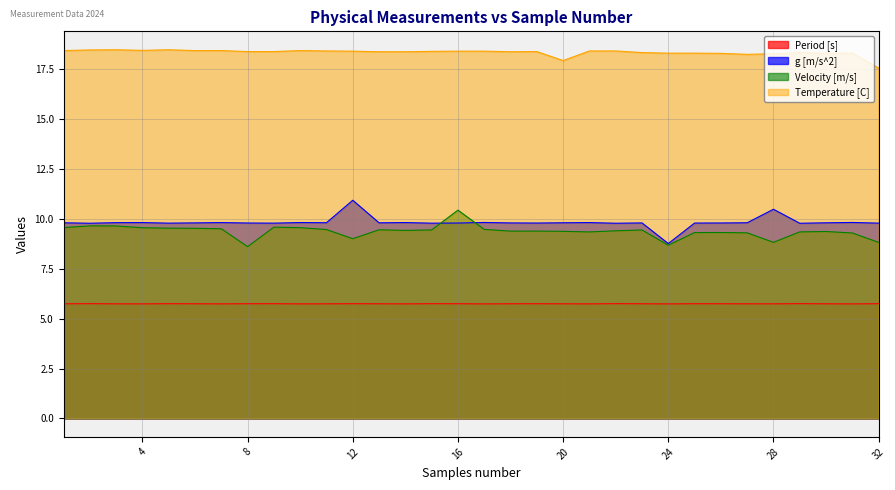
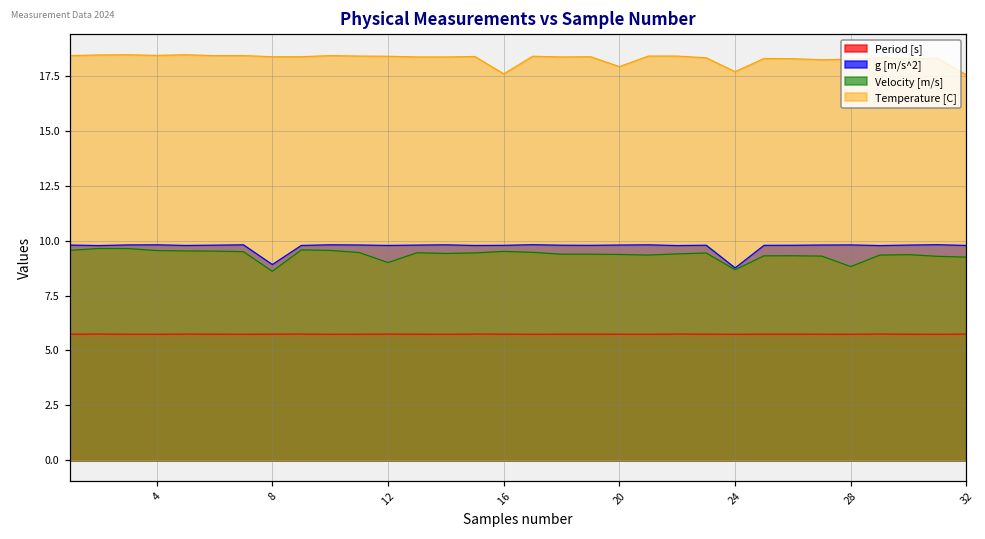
  {
    "Period [s]": {
      "4": 5.7,
      "8": 5.7,
      "12": 5.7,
      "16": 5.7,
      "20": 5.7,
      "24": 5.7,
      "28": 5.7,
      "32": 5.7
    },
    "g [m/s^2]": {
      "4": 9.8,
-     "8": 9.8,
-     "12": 10.9,
+     "8": 8.9,
+     "12": 9.8,
      "16": 9.8,
      "20": 9.8,
-     "28": 10.5,
+     "28": 9.8,
      "32": 9.8
    },
    "Velocity [m/s]": {
      "4": 9.6,
      "8": 8.6,
      "12": 9.0,
-     "16": 10.4,
+     "16": 9.5,
      "20": 9.4,
      "28": 8.8,
-     "32": 8.8
+     "32": 9.3
    },
    "Temperature [C]": {
      "4": 18.4,
      "8": 18.4,
      "12": 18.4,
-     "16": 18.4,
+     "16": 17.6,
      "20": 17.9,
-     "24": 18.3,
+     "24": 17.7,
      "32": 17.6
    }
  }
